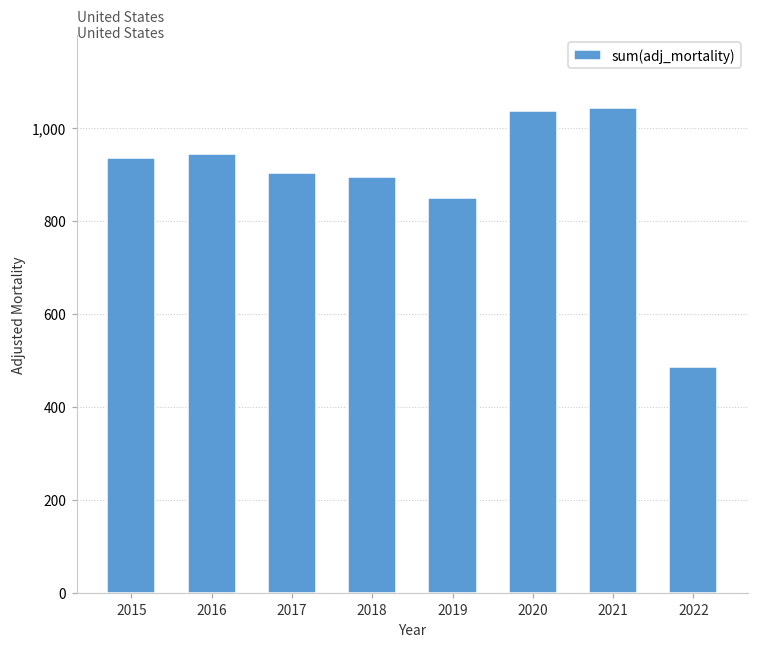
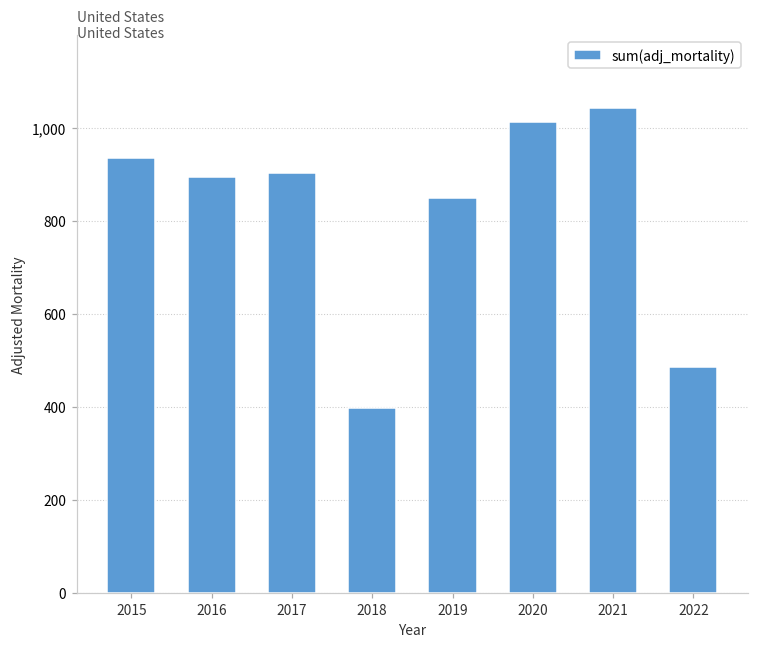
  {
    "2015": "930",
-   "2016": "940",
+   "2016": "890",
    "2017": "900",
-   "2018": "890",
+   "2018": "400",
    "2019": "850",
-   "2020": "1,040",
+   "2020": "1,010",
    "2021": "1,040",
    "2022": "480"
  }
